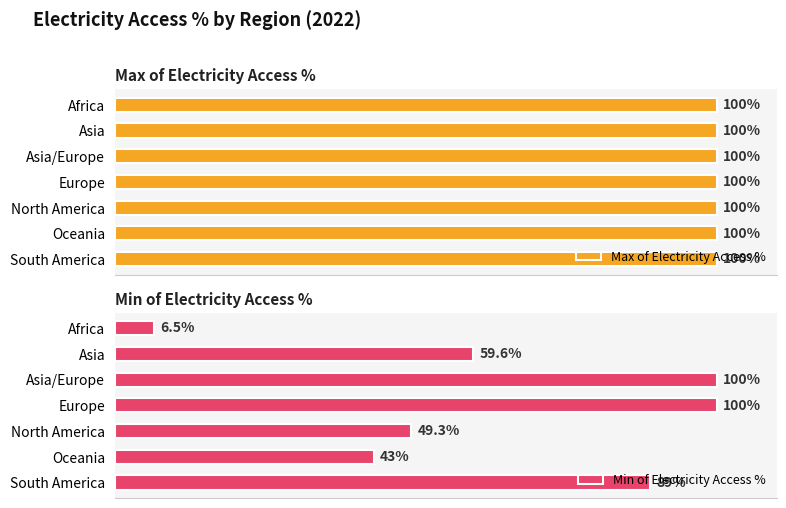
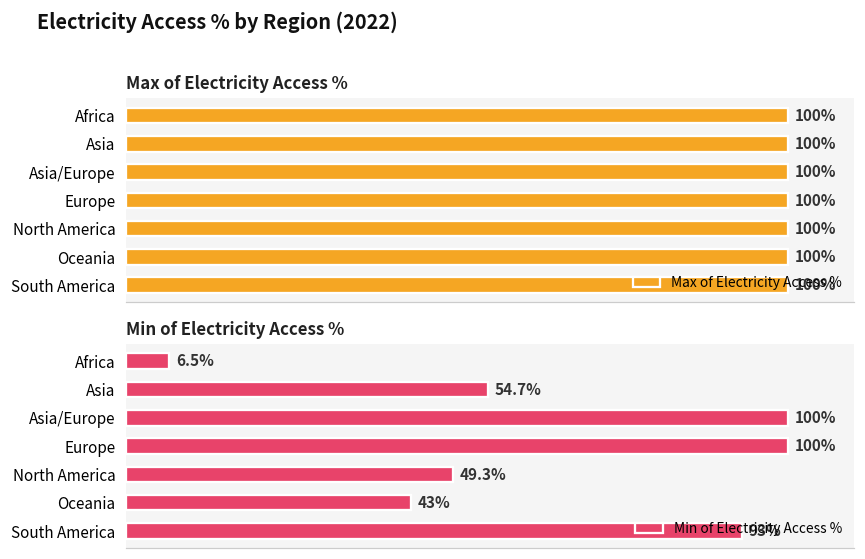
  {
    "Max of Electricity Access %": {
      "Africa": "100%",
      "Asia": "100%",
      "Asia/Europe": "100%",
      "Europe": "100%",
      "North America": "100%",
      "Oceania": "100%",
      "South America": "100%"
    },
    "Min of Electricity Access %": {
      "Africa": "6.5%",
-     "Asia": "59.6%",
+     "Asia": "54.7%",
      "Asia/Europe": "100%",
      "Europe": "100%",
      "North America": "49.3%",
      "Oceania": "43%",
-     "South America": "89%"
+     "South America": "93%"
    }
  }
